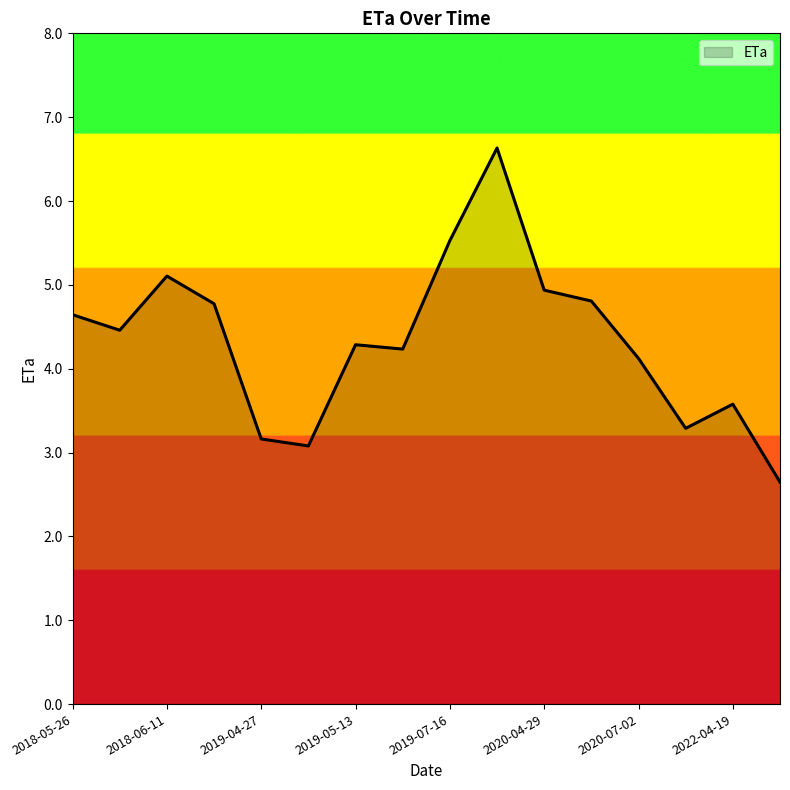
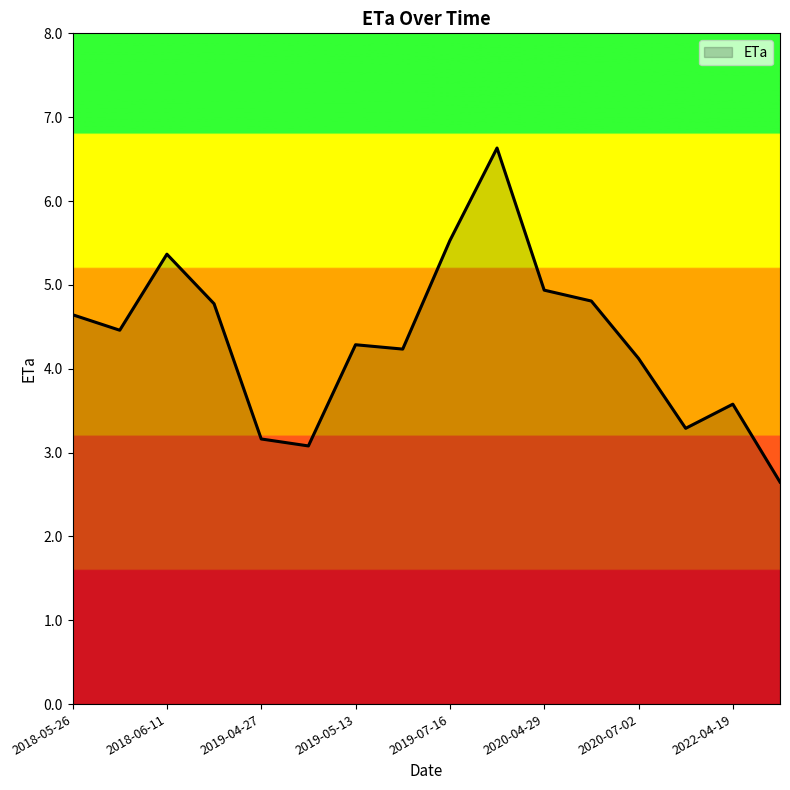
  {
    "2018-05-26": 4.6,
-   "2018-06-11": 5.1,
+   "2018-06-11": 5.4,
    "2019-04-27": 3.2,
    "2019-05-13": 4.3,
    "2019-07-16": 5.5,
    "2020-04-29": 4.9,
    "2020-07-02": 4.1,
    "2022-04-19": 3.6
  }
